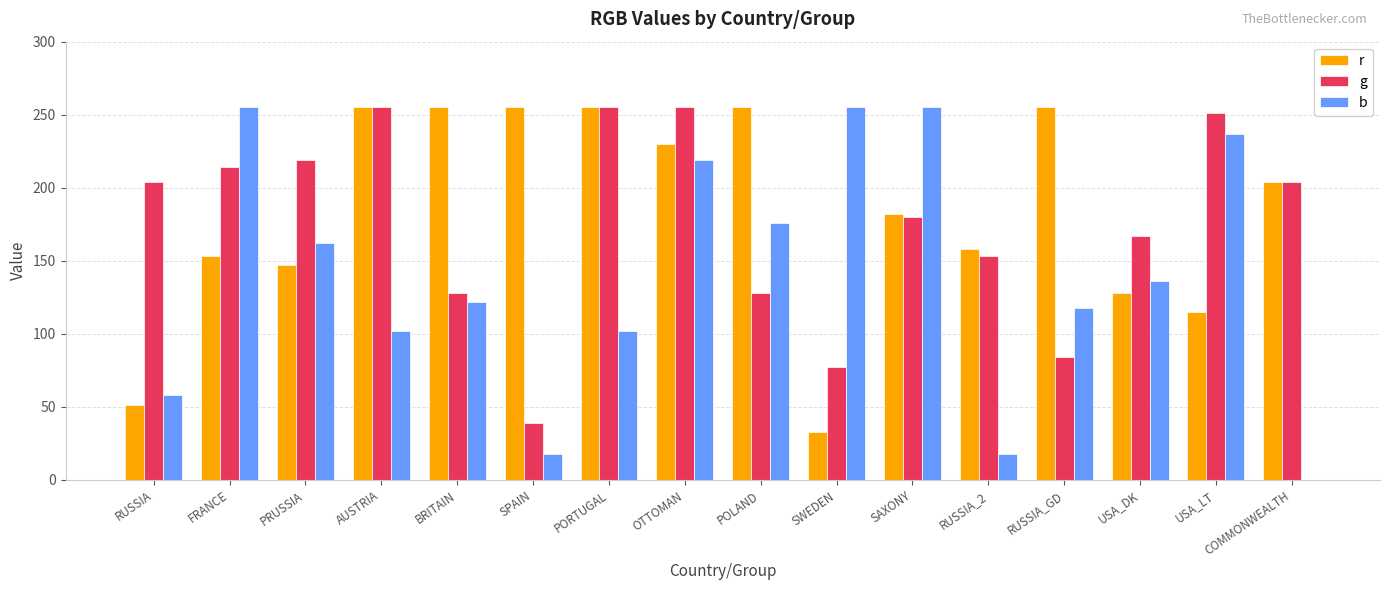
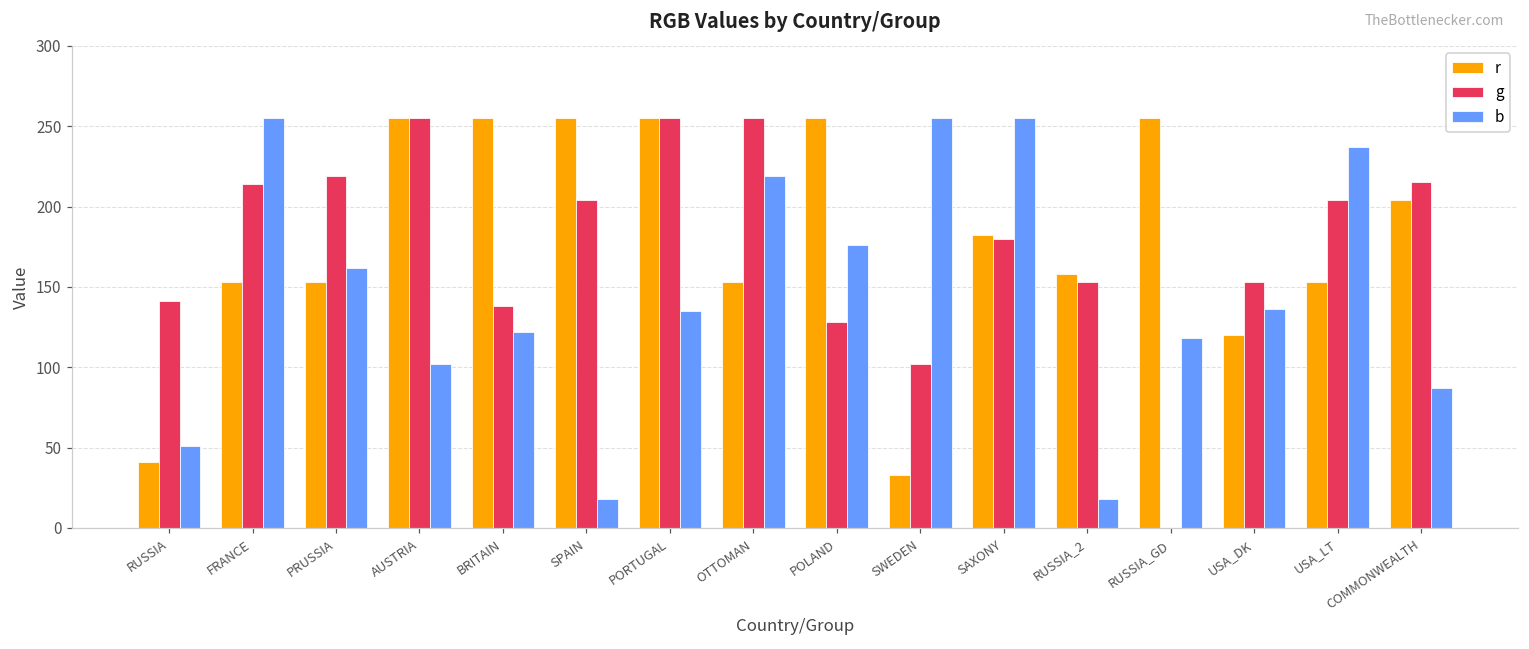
  {
    "r": {
-     "RUSSIA": 51,
+     "RUSSIA": 41,
      "FRANCE": 153,
-     "PRUSSIA": 147,
+     "PRUSSIA": 153,
      "AUSTRIA": 255,
      "BRITAIN": 255,
      "SPAIN": 255,
      "PORTUGAL": 255,
-     "OTTOMAN": 230,
+     "OTTOMAN": 153,
      "POLAND": 255,
      "SWEDEN": 33,
      "SAXONY": 182,
      "RUSSIA_2": 158,
      "RUSSIA_GD": 255,
-     "USA_DK": 128,
-     "USA_LT": 115,
+     "USA_DK": 120,
+     "USA_LT": 153,
      "COMMONWEALTH": 204
    },
    "g": {
-     "RUSSIA": 204,
+     "RUSSIA": 141,
      "FRANCE": 214,
      "PRUSSIA": 219,
      "AUSTRIA": 255,
-     "BRITAIN": 128,
-     "SPAIN": 39,
+     "BRITAIN": 138,
+     "SPAIN": 204,
      "PORTUGAL": 255,
      "OTTOMAN": 255,
      "POLAND": 128,
-     "SWEDEN": 77,
+     "SWEDEN": 102,
      "SAXONY": 180,
      "RUSSIA_2": 153,
-     "RUSSIA_GD": 84,
-     "USA_DK": 167,
-     "USA_LT": 251,
-     "COMMONWEALTH": 204
+     "RUSSIA_GD": 0,
+     "USA_DK": 153,
+     "USA_LT": 204,
+     "COMMONWEALTH": 215
    },
    "b": {
-     "RUSSIA": 58,
+     "RUSSIA": 51,
      "FRANCE": 255,
      "PRUSSIA": 162,
      "AUSTRIA": 102,
      "BRITAIN": 122,
      "SPAIN": 18,
-     "PORTUGAL": 102,
+     "PORTUGAL": 135,
      "OTTOMAN": 219,
      "POLAND": 176,
      "SWEDEN": 255,
      "SAXONY": 255,
      "RUSSIA_2": 18,
      "RUSSIA_GD": 118,
      "USA_DK": 136,
      "USA_LT": 237,
-     "COMMONWEALTH": 0
+     "COMMONWEALTH": 87
    }
  }
